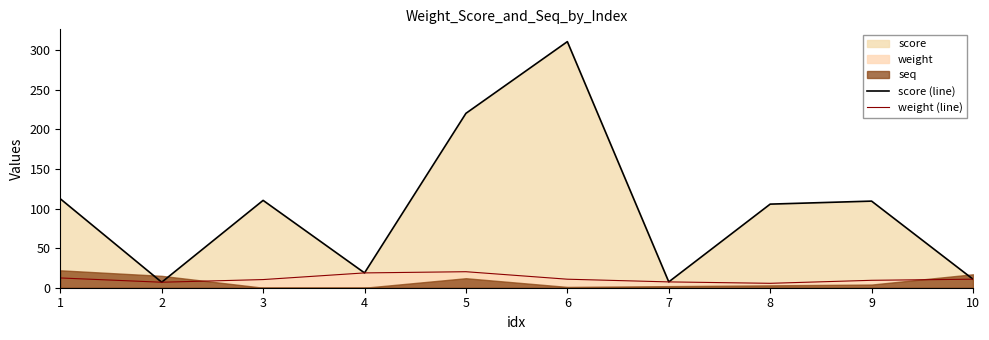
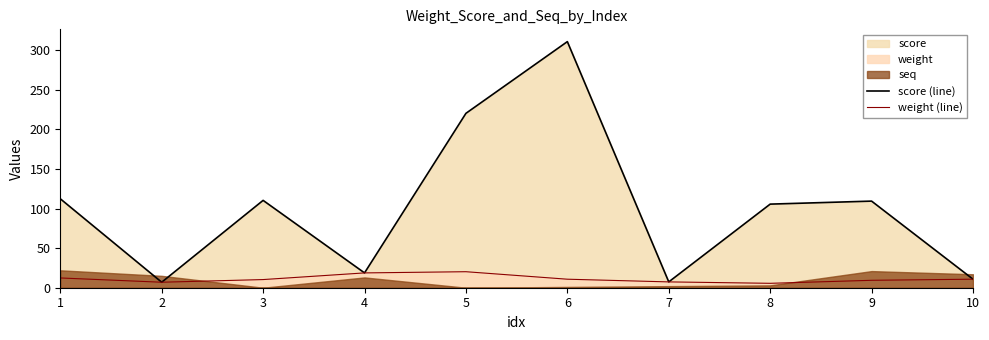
  {
    "seq": {
      "1": 20,
      "2": 20,
      "3": 0,
-     "4": 0,
-     "5": 10,
-     "9": 0,
+     "4": 10,
+     "5": 0,
+     "9": 20,
      "10": 20
    }
  }
